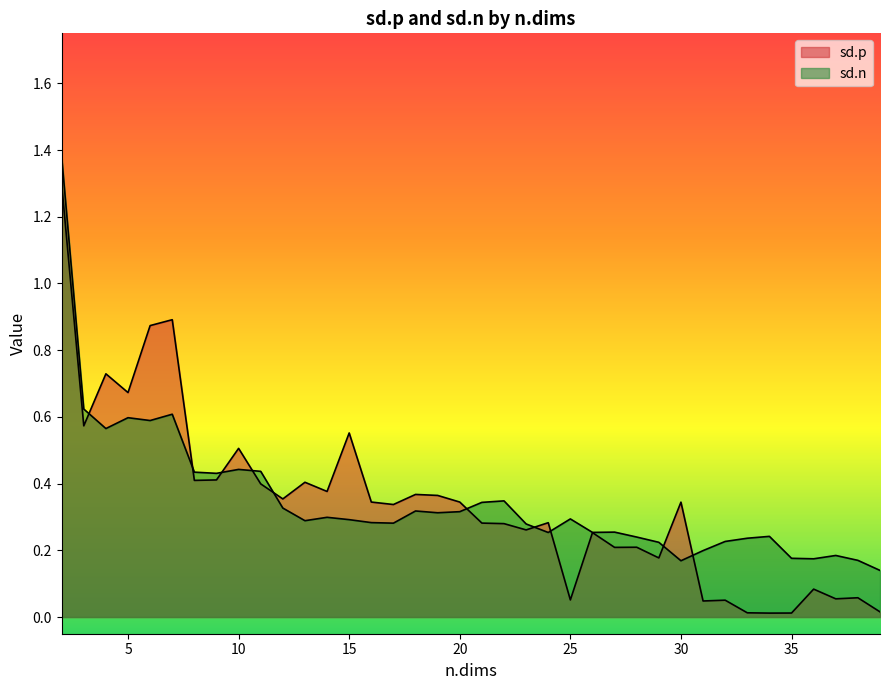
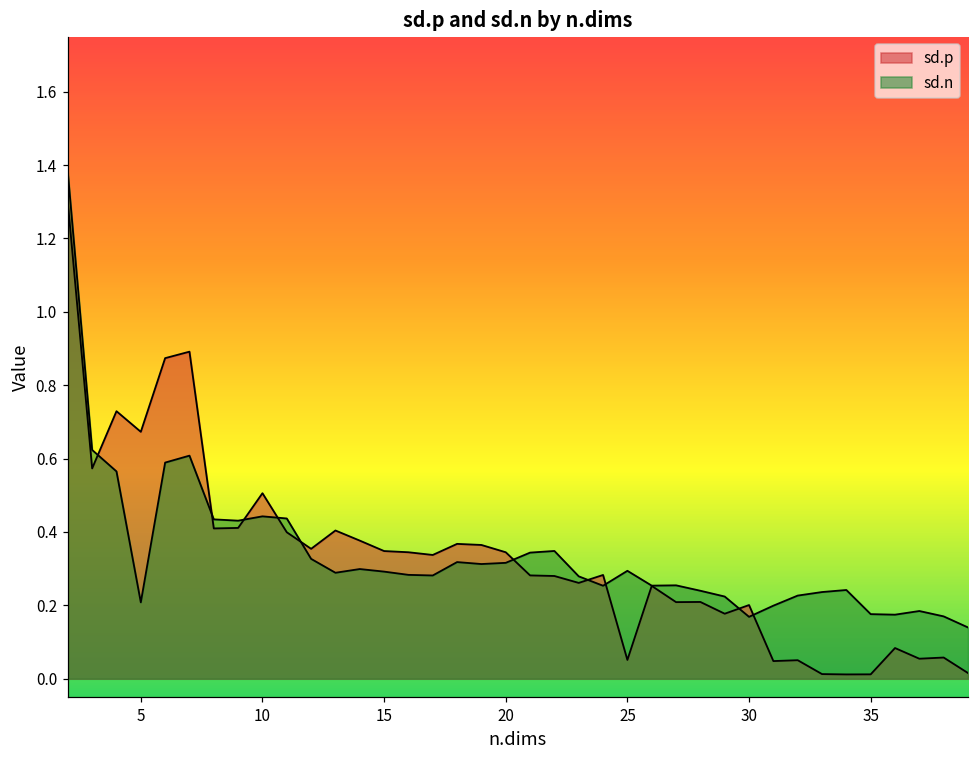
  {
    "sd.p": {
      "5": 0.67,
      "10": 0.51,
-     "15": 0.55,
+     "15": 0.35,
      "20": 0.34,
      "25": 0.05,
-     "30": 0.34,
+     "30": 0.20,
      "35": 0.01
    },
    "sd.n": {
-     "5": 0.60,
+     "5": 0.21,
      "10": 0.44,
      "15": 0.29,
      "20": 0.32,
      "25": 0.29,
      "30": 0.17,
      "35": 0.18
    }
  }
